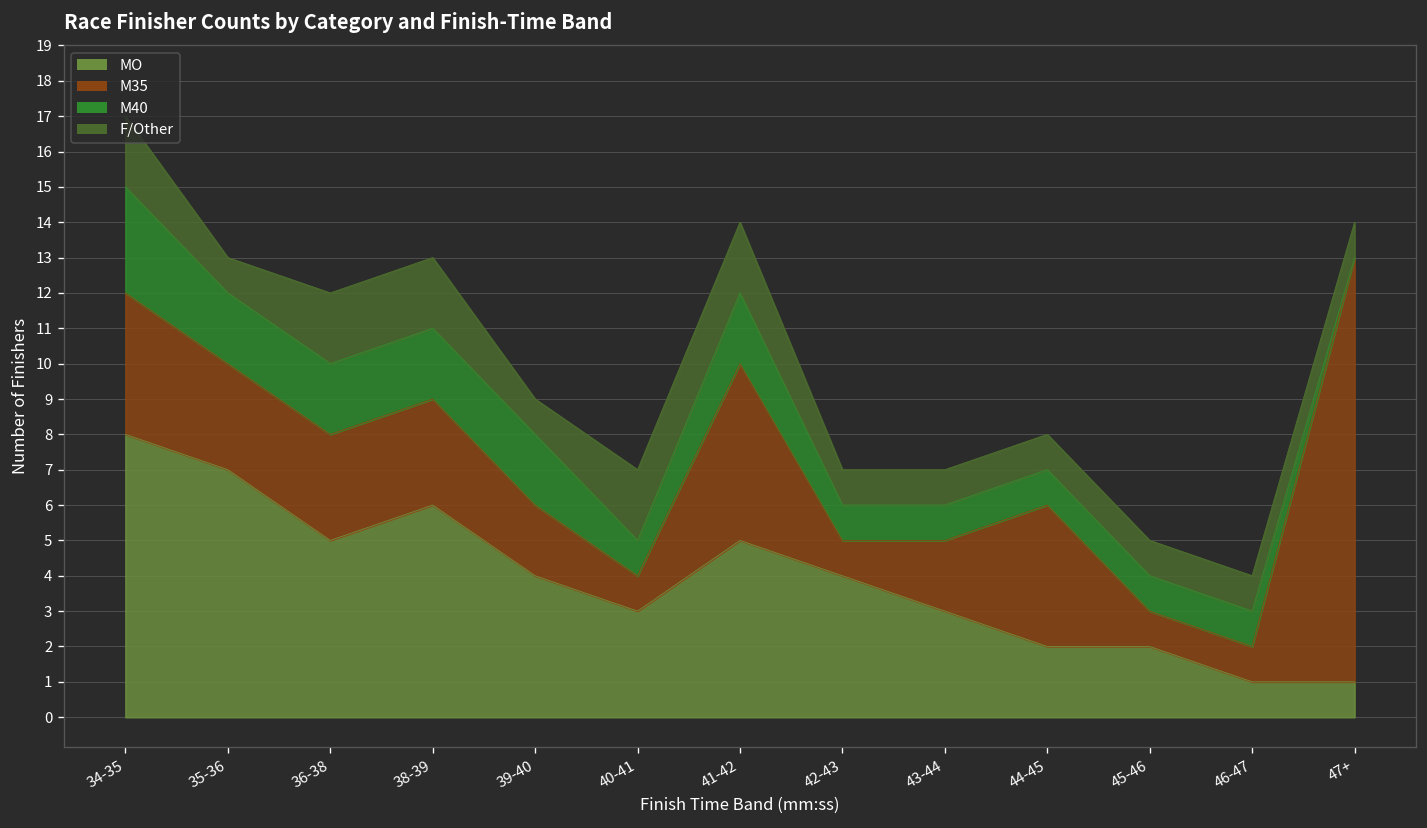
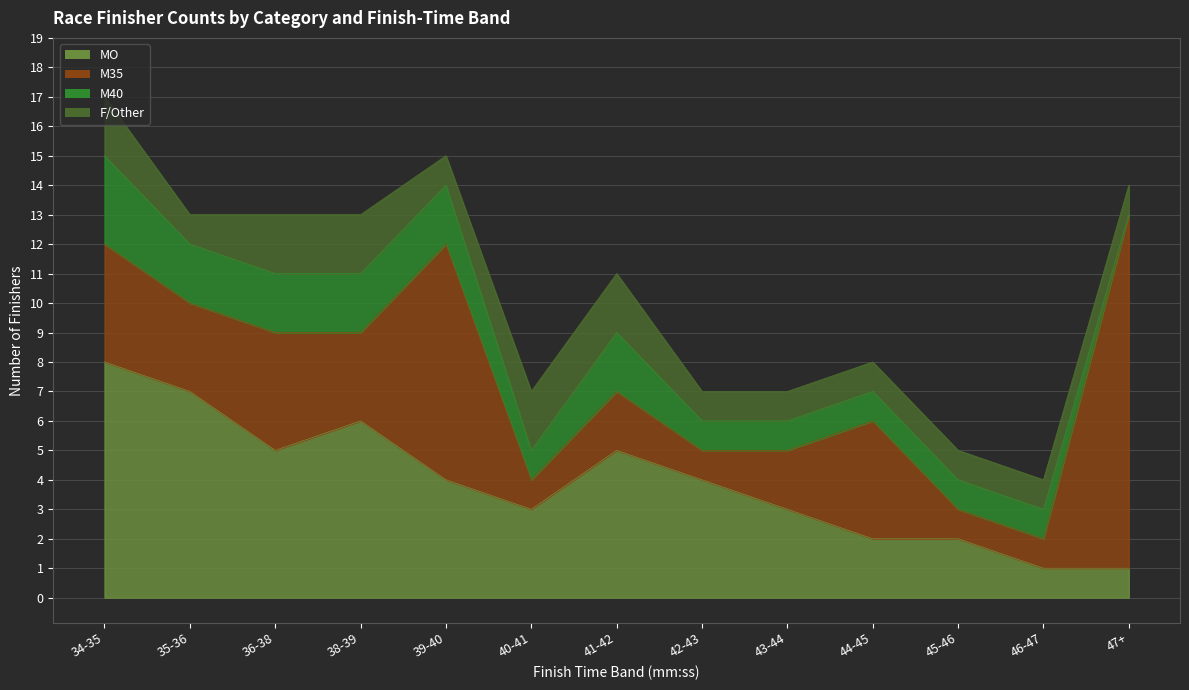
  {
    "M35": {
      "34-35": 4,
      "35-36": 3,
-     "36-38": 3,
+     "36-38": 4,
      "38-39": 3,
-     "39-40": 2,
+     "39-40": 8,
      "40-41": 1,
-     "41-42": 5,
+     "41-42": 2,
      "42-43": 1,
      "43-44": 2,
      "44-45": 4,
      "45-46": 1,
      "46-47": 1
    }
  }
